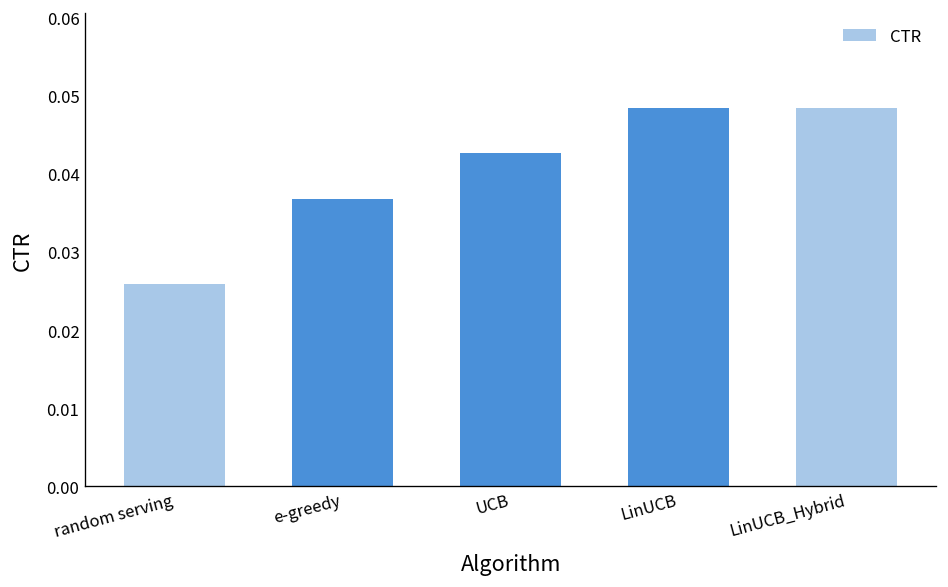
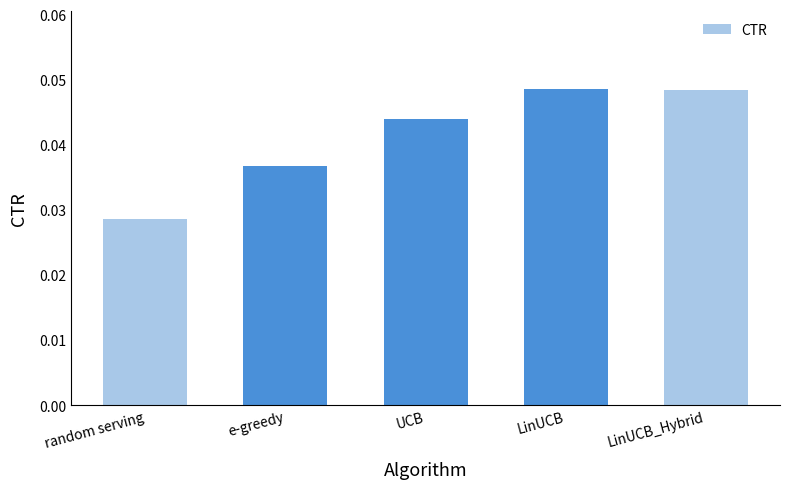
  {
-   "random serving": 0.026,
+   "random serving": 0.029,
    "e-greedy": 0.037,
-   "UCB": 0.043,
+   "UCB": 0.044,
    "LinUCB": 0.048,
    "LinUCB_Hybrid": 0.048
  }
